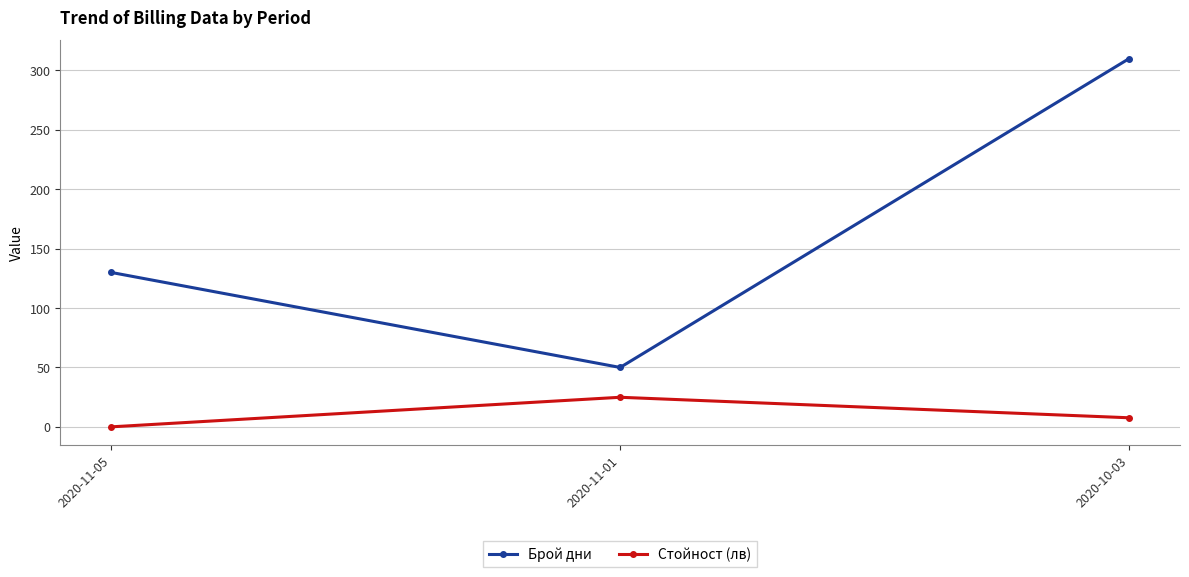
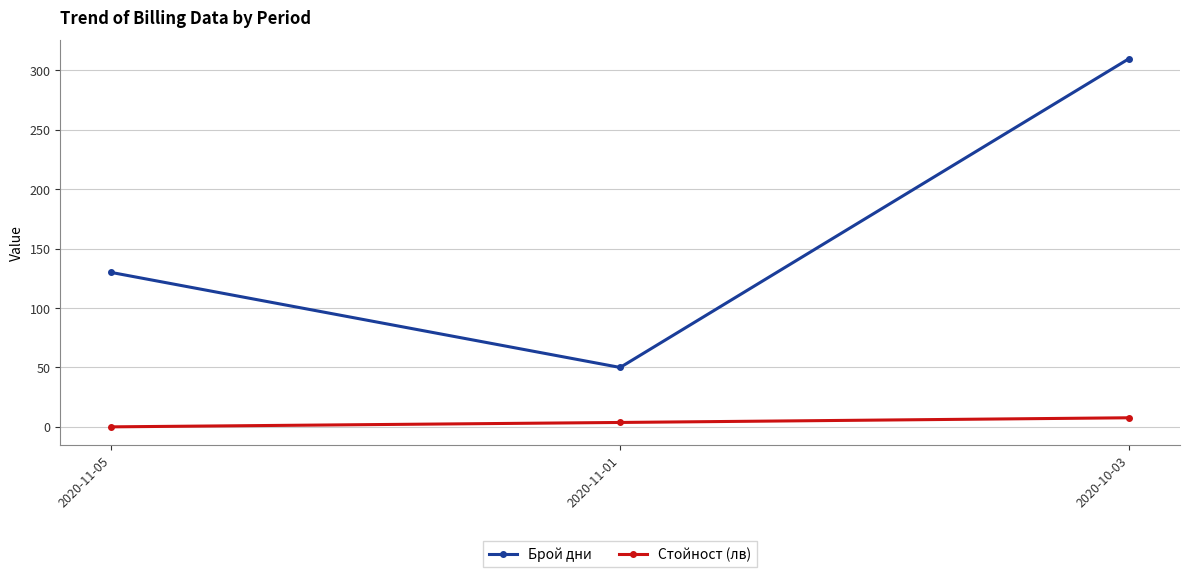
  {
    "Брой дни": {
      "2020-11-05": 130,
      "2020-11-01": 50,
      "2020-10-03": 310
    },
    "Стойност (лв)": {
      "2020-11-05": 0,
-     "2020-11-01": 25,
+     "2020-11-01": 4,
      "2020-10-03": 8
    }
  }
